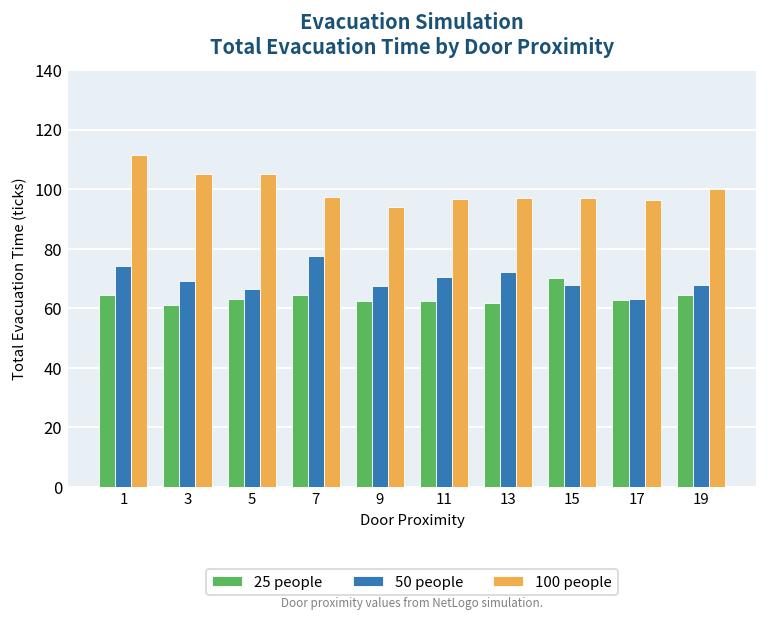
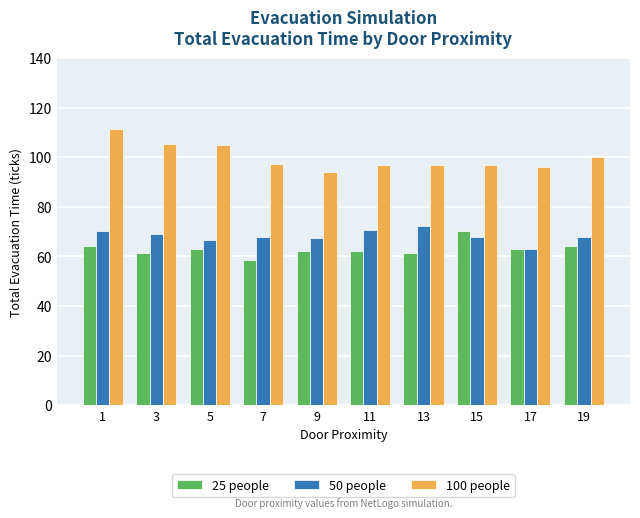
  {
    "25 people": {
      "1": 64,
      "3": 61,
      "5": 63,
-     "7": 64,
+     "7": 58,
      "9": 62,
      "11": 62,
      "13": 62,
      "15": 70,
      "17": 63,
      "19": 64
    },
    "50 people": {
-     "1": 74,
+     "1": 70,
      "3": 69,
      "5": 67,
-     "7": 78,
+     "7": 68,
      "9": 68,
      "11": 71,
      "13": 72,
      "15": 68,
      "17": 63,
      "19": 68
    },
    "100 people": {
      "1": 111,
      "3": 105,
      "5": 105,
      "7": 97,
      "9": 94,
      "11": 97,
      "13": 97,
      "15": 97,
      "17": 96,
      "19": 100
    }
  }
